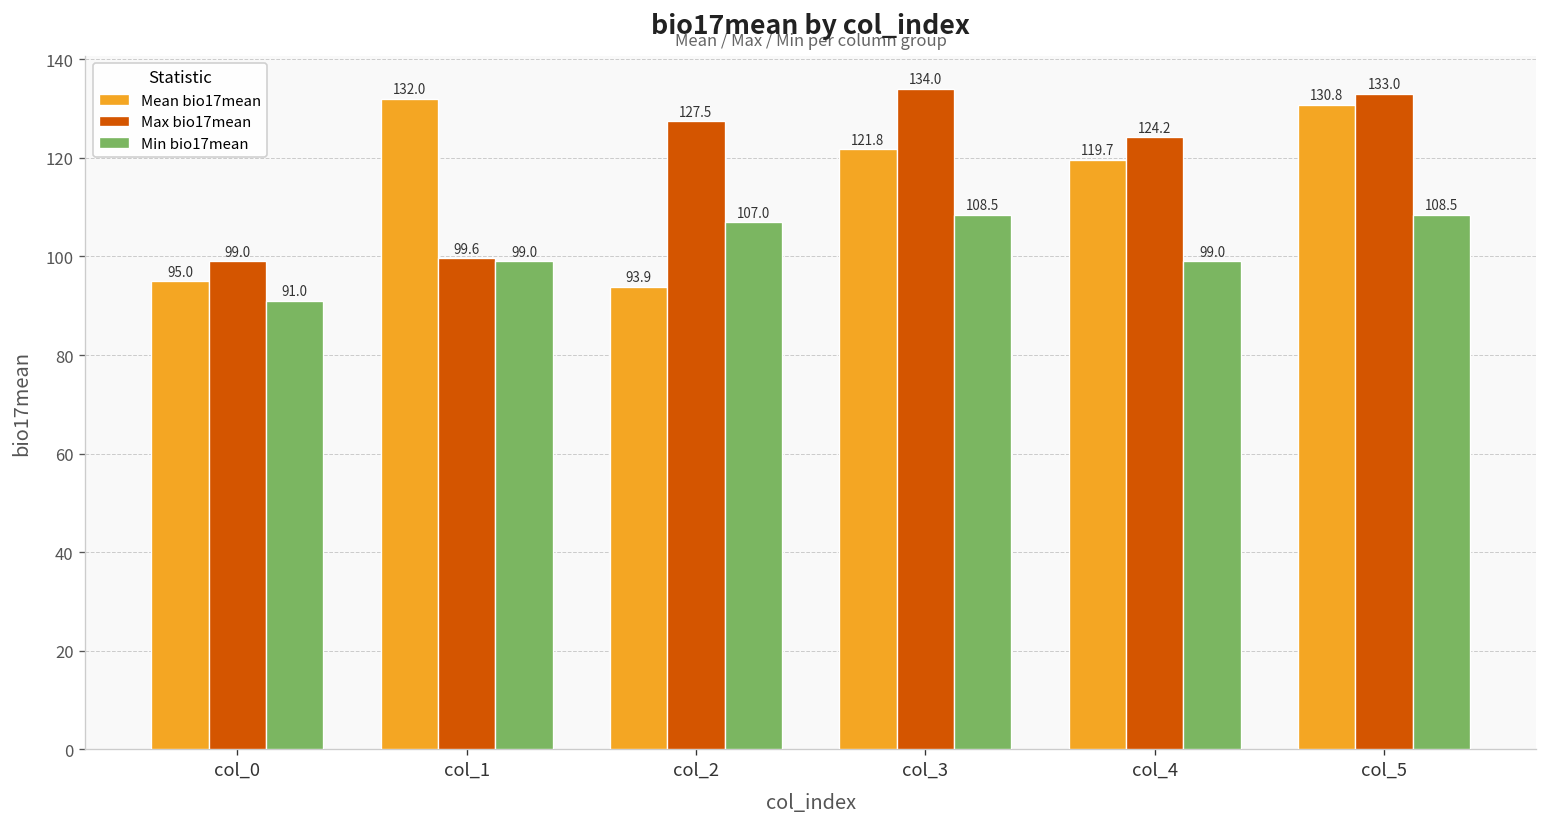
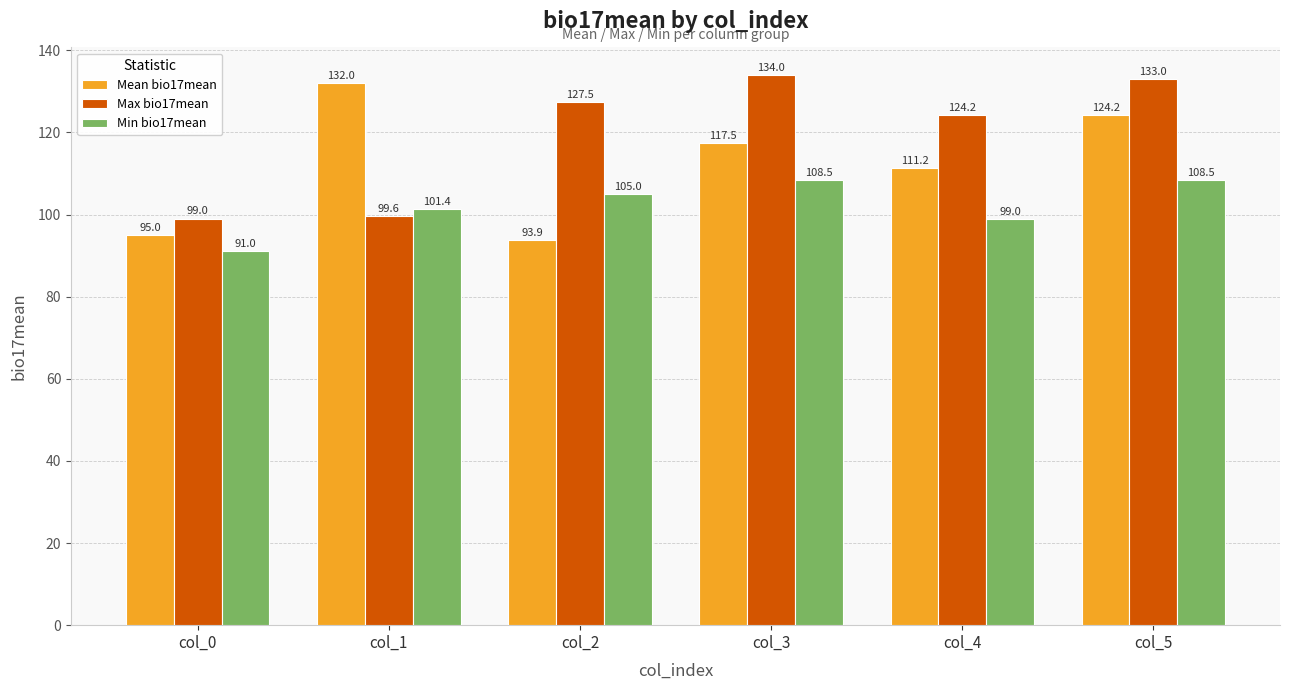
  {
    "Mean bio17mean": {
      "col_0": 95.0,
      "col_1": 132.0,
      "col_2": 93.9,
-     "col_3": 121.8,
-     "col_4": 119.7,
-     "col_5": 130.8
+     "col_3": 117.5,
+     "col_4": 111.2,
+     "col_5": 124.2
    },
    "Max bio17mean": {
      "col_0": 99.0,
      "col_1": 99.6,
      "col_2": 127.5,
      "col_3": 134.0,
      "col_4": 124.2,
      "col_5": 133.0
    },
    "Min bio17mean": {
      "col_0": 91.0,
-     "col_1": 99.0,
-     "col_2": 107.0,
+     "col_1": 101.4,
+     "col_2": 105.0,
      "col_3": 108.5,
      "col_4": 99.0,
      "col_5": 108.5
    }
  }
